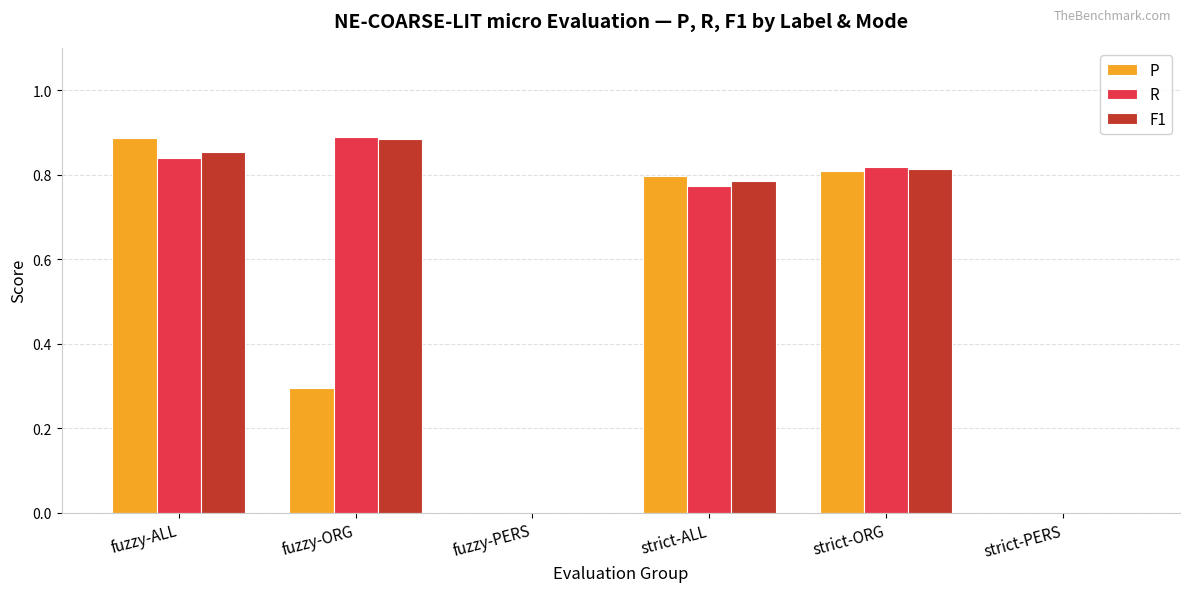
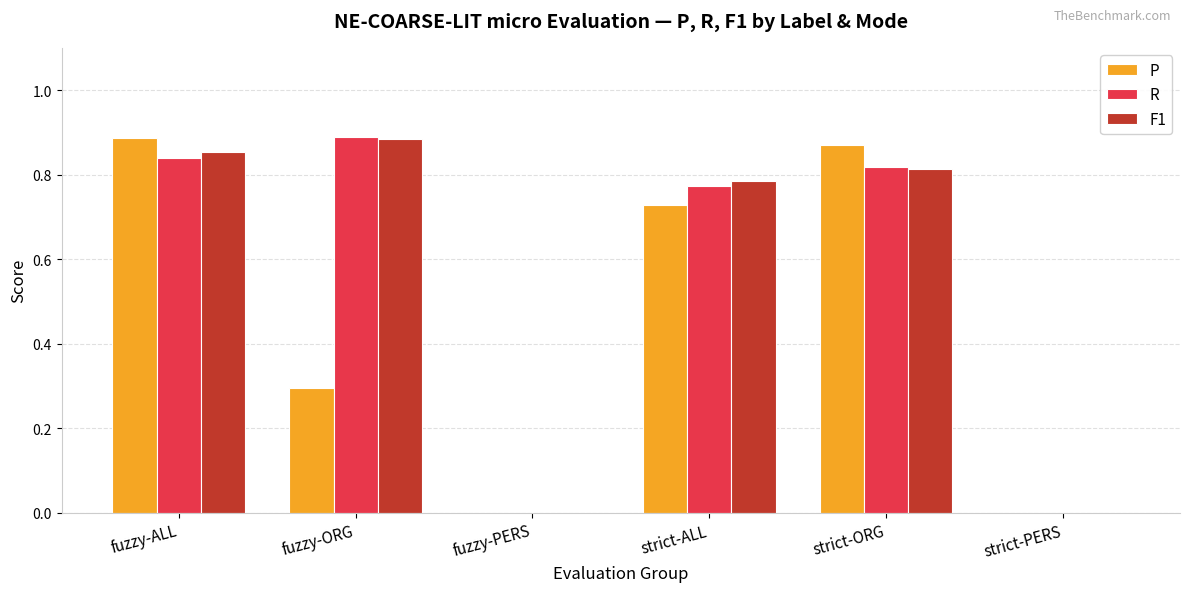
  {
    "P": {
      "fuzzy-ALL": 0.89,
      "fuzzy-ORG": 0.29,
      "fuzzy-PERS": 0.00,
-     "strict-ALL": 0.80,
-     "strict-ORG": 0.81,
+     "strict-ALL": 0.73,
+     "strict-ORG": 0.87,
      "strict-PERS": 0.00
    }
  }
